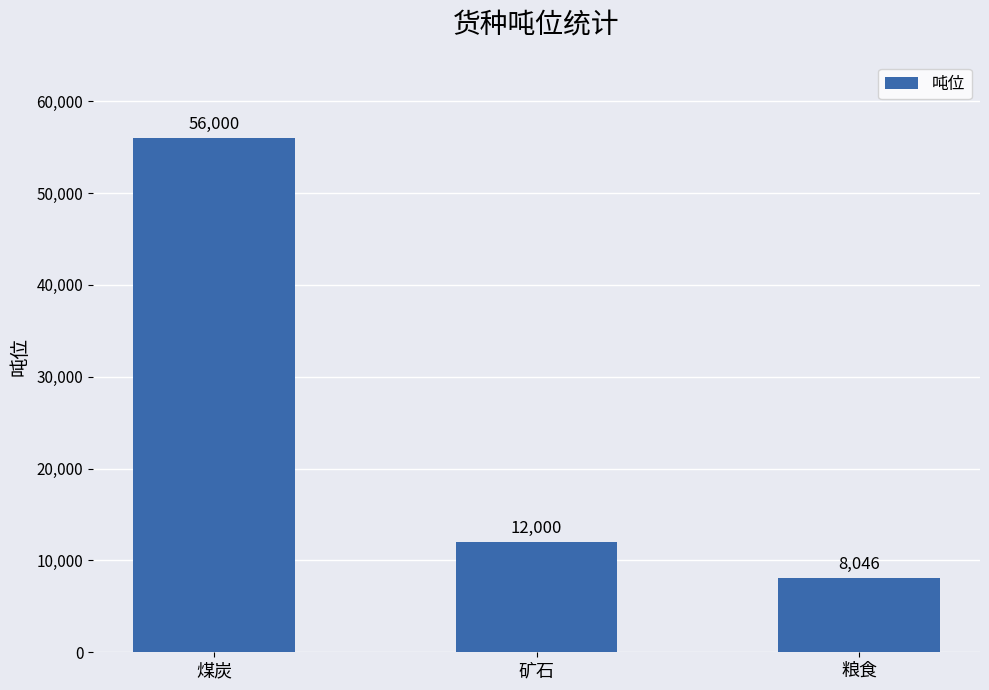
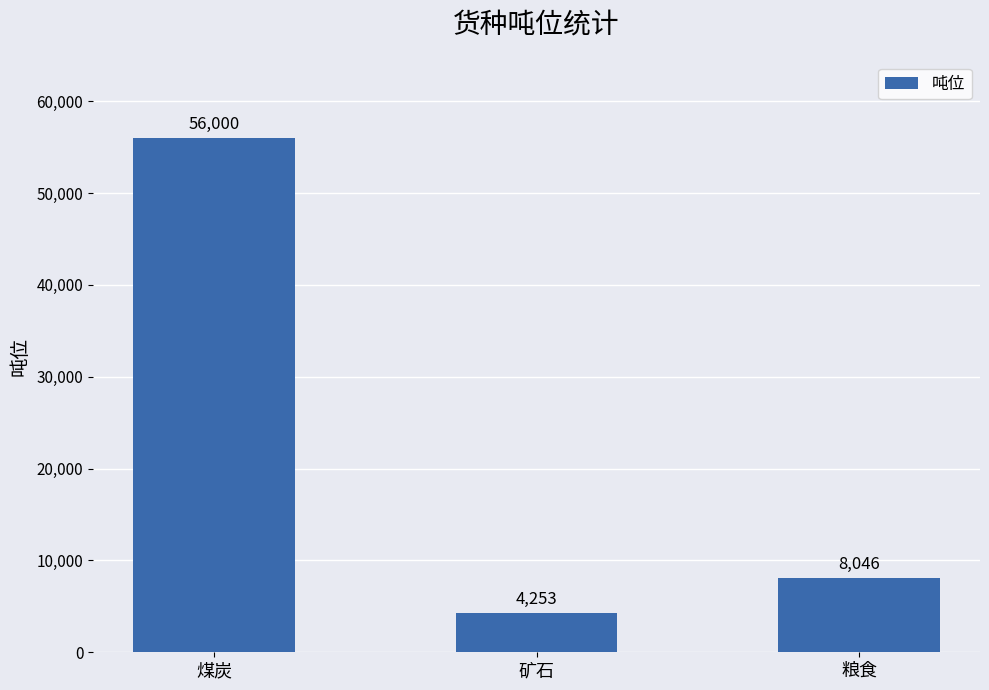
  {
    "煤炭": "56,000",
-   "矿石": "12,000",
+   "矿石": "4,253",
    "粮食": "8,046"
  }
